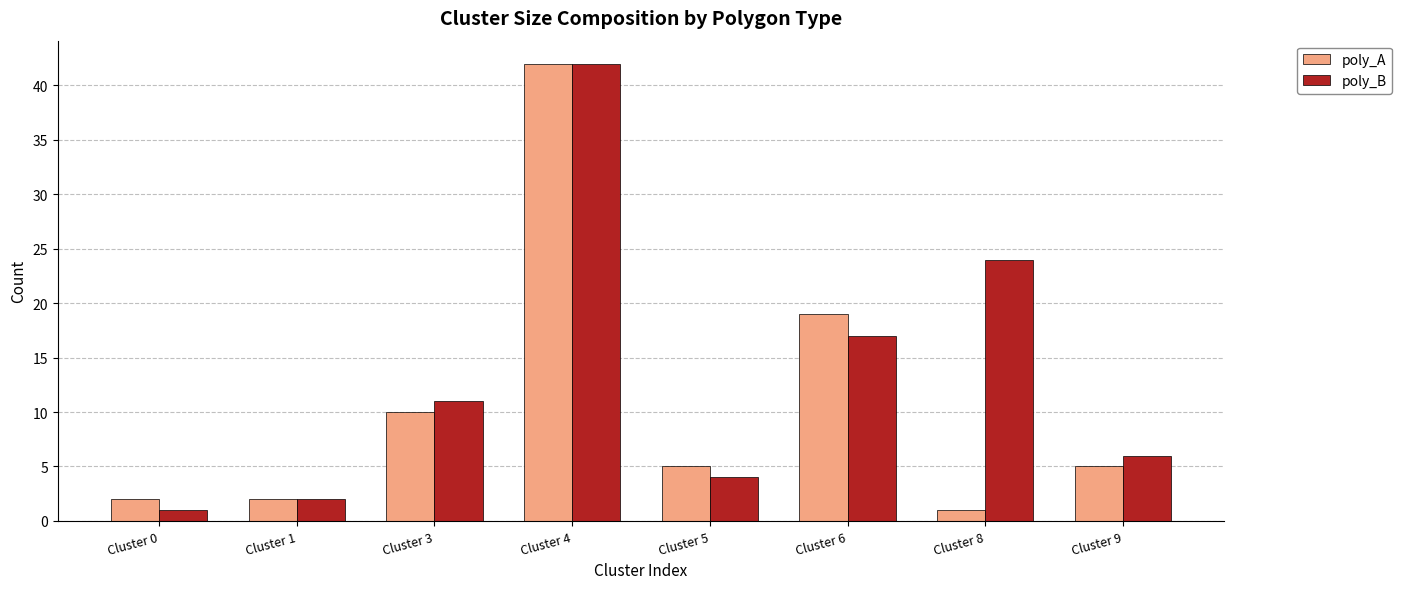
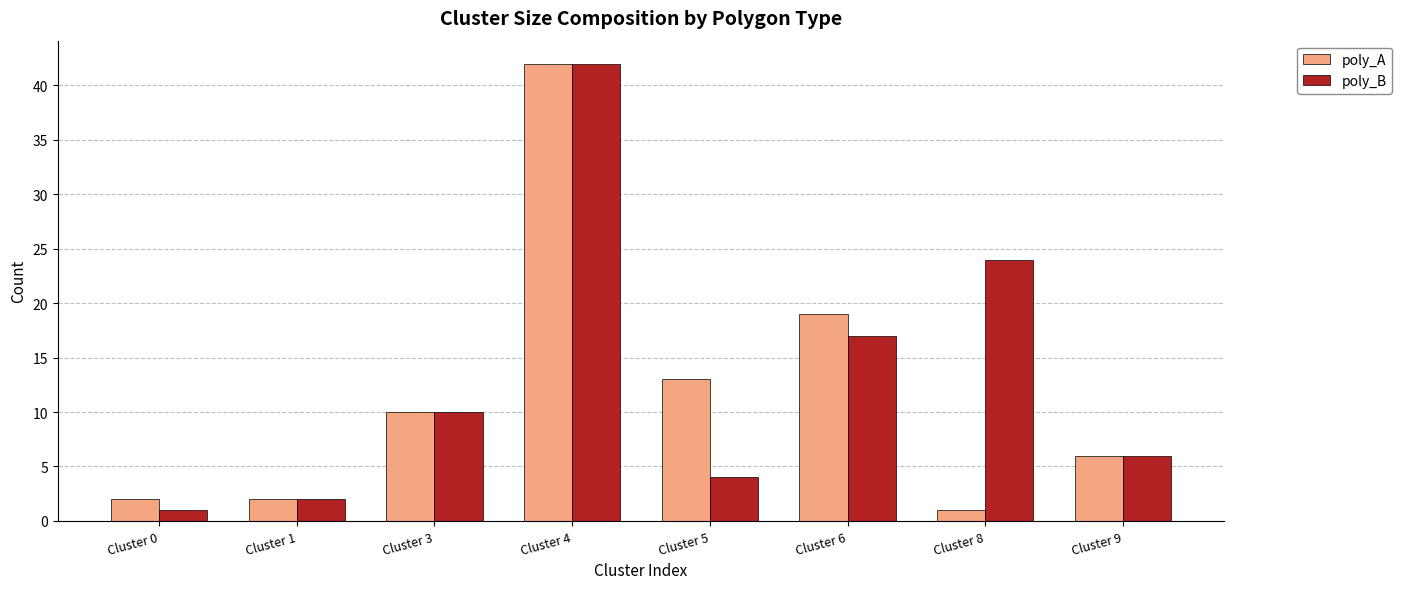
  {
    "poly_A": {
      "Cluster 0": 2,
      "Cluster 1": 2,
      "Cluster 3": 10,
      "Cluster 4": 42,
-     "Cluster 5": 5,
+     "Cluster 5": 13,
      "Cluster 6": 19,
      "Cluster 8": 1,
-     "Cluster 9": 5
+     "Cluster 9": 6
    },
    "poly_B": {
      "Cluster 0": 1,
      "Cluster 1": 2,
-     "Cluster 3": 11,
+     "Cluster 3": 10,
      "Cluster 4": 42,
      "Cluster 5": 4,
      "Cluster 6": 17,
      "Cluster 8": 24,
      "Cluster 9": 6
    }
  }
